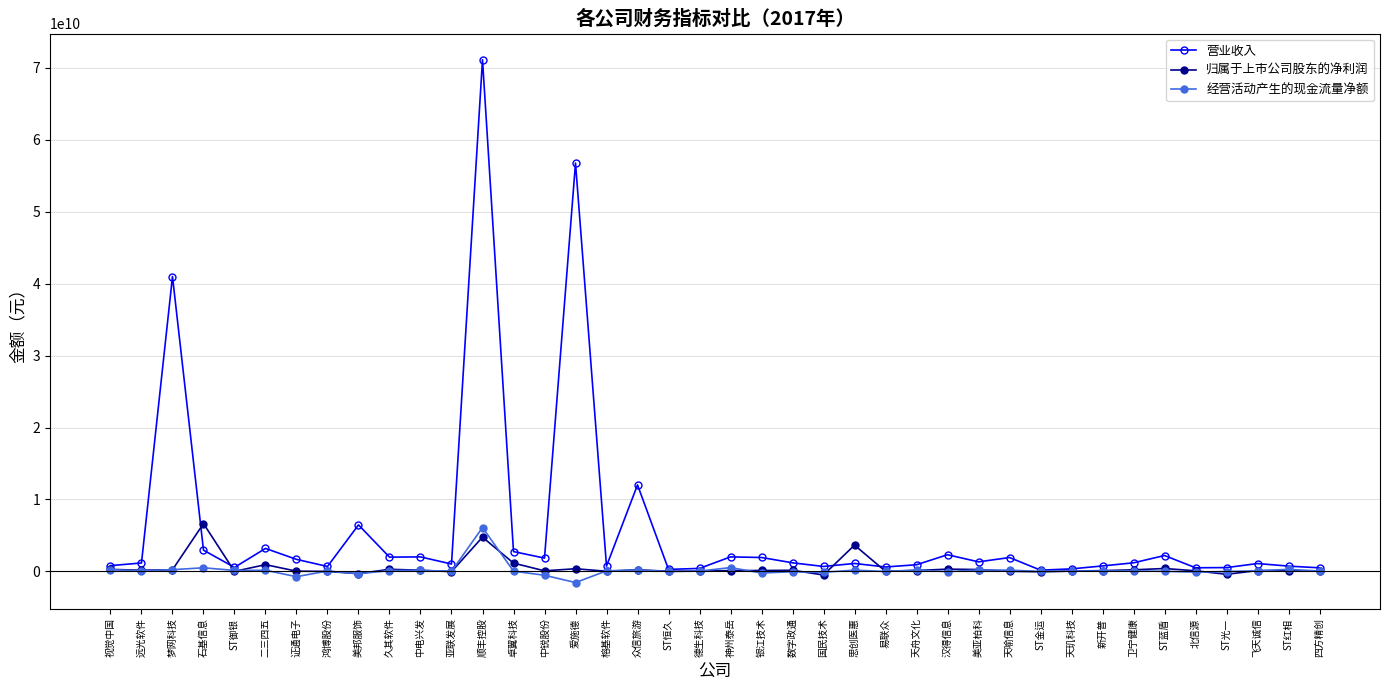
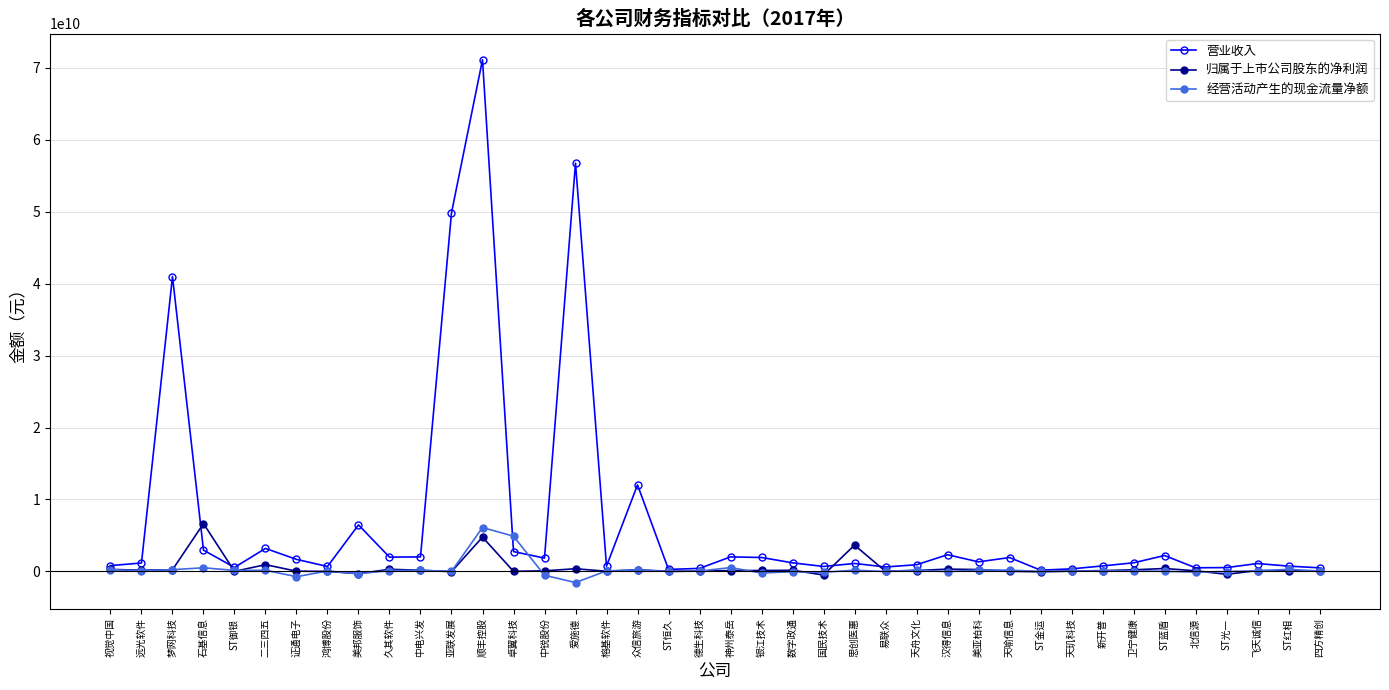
  {
    "营业收入": {
      "视觉中国": 1000000000,
      "远光软件": 1000000000,
      "梦网科技": 41000000000,
      "石基信息": 3000000000,
      "ST御银": 1000000000,
      "二三四五": 3000000000,
      "证通电子": 2000000000,
      "鸿博股份": 1000000000,
      "美邦服饰": 6000000000,
      "久其软件": 2000000000,
      "中电兴发": 2000000000,
-     "亚联发展": 1000000000,
+     "亚联发展": 50000000000,
      "顺丰控股": 71000000000,
      "卓翼科技": 3000000000,
      "中锐股份": 2000000000,
      "爱施德": 57000000000,
      "榕基软件": 1000000000,
      "众信旅游": 12000000000,
      "德生科技": 0,
      "神州泰岳": 2000000000,
      "银江技术": 2000000000,
      "数字政通": 1000000000,
      "国民技术": 1000000000,
      "思创医惠": 1000000000,
      "易联众": 1000000000,
      "天舟文化": 1000000000,
      "汉得信息": 2000000000,
      "美亚柏科": 1000000000,
      "天喻信息": 2000000000,
      "新开普": 1000000000,
      "卫宁健康": 1000000000,
      "ST蓝盾": 2000000000,
      "北信源": 1000000000,
      "ST光一": 1000000000,
      "飞天诚信": 1000000000,
      "ST红相": 1000000000,
      "四方精创": 1000000000
    },
    "归属于上市公司股东的净利润": {
      "石基信息": 7000000000,
      "二三四五": 1000000000,
      "证通电子": 0,
      "顺丰控股": 5000000000,
-     "卓翼科技": 1000000000,
+     "卓翼科技": 0,
      "中锐股份": 0,
      "爱施德": 0,
      "神州泰岳": 0,
      "国民技术": 0,
      "思创医惠": 4000000000,
      "汉得信息": 0,
      "ST蓝盾": 0,
      "ST光一": 0
    },
    "经营活动产生的现金流量净额": {
      "石基信息": 1000000000,
      "二三四五": 0,
      "证通电子": -1000000000,
      "顺丰控股": 6000000000,
-     "卓翼科技": 0,
+     "卓翼科技": 5000000000,
      "中锐股份": -1000000000,
      "爱施德": -2000000000,
      "神州泰岳": 1000000000,
      "国民技术": 0,
      "思创医惠": 0,
      "汉得信息": 0,
      "ST蓝盾": 0,
      "ST光一": 0
    }
  }
